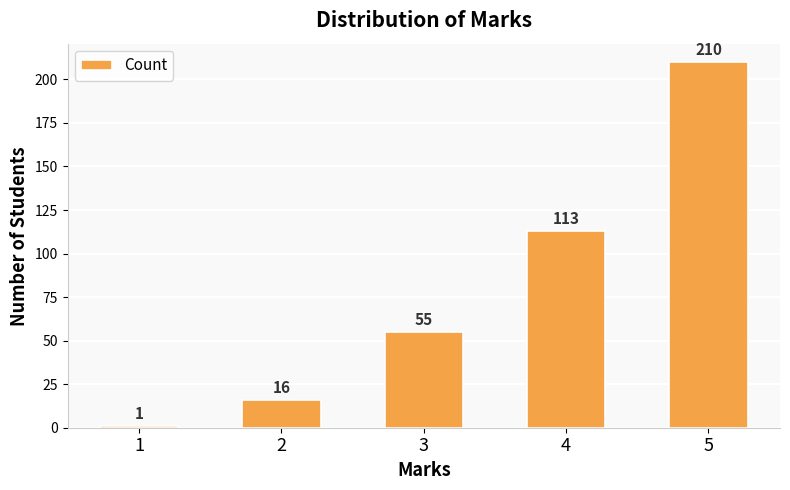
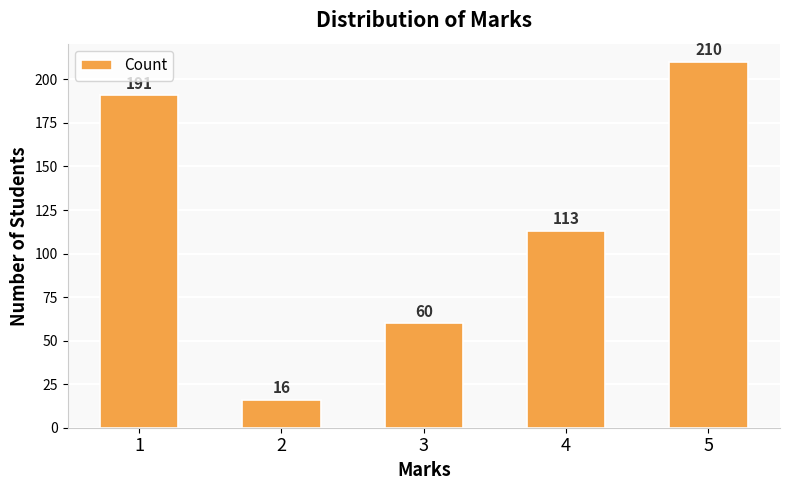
  {
-   "1": 1,
+   "1": 191,
    "2": 16,
-   "3": 55,
+   "3": 60,
    "4": 113,
    "5": 210
  }
